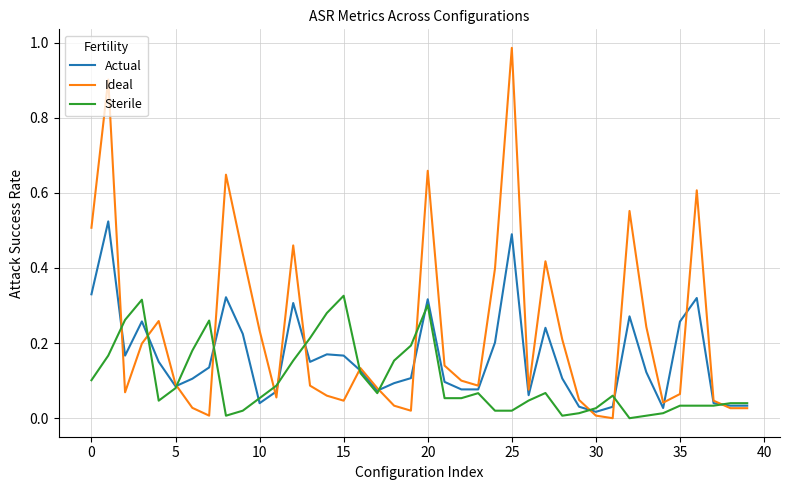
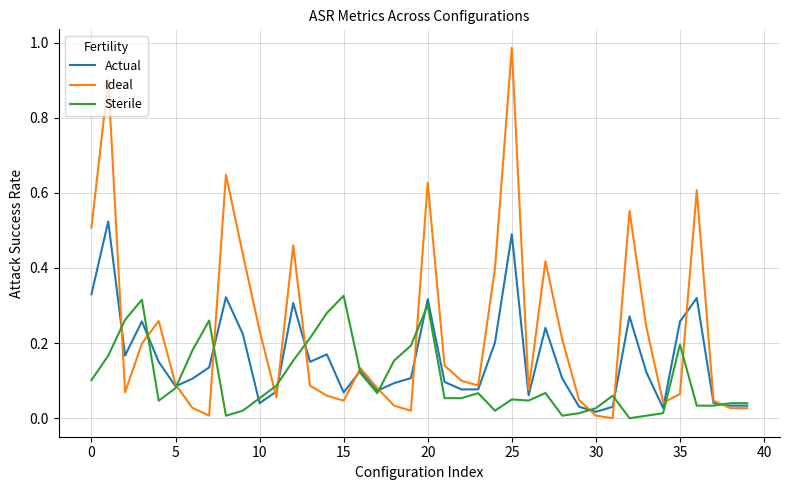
  {
    "Actual": {
      "0": 0.33,
      "10": 0.04,
-     "15": 0.17,
+     "15": 0.07,
      "20": 0.32,
      "25": 0.49,
      "30": 0.02,
      "35": 0.26
    },
    "Ideal": {
      "0": 0.51,
      "10": 0.23,
      "15": 0.05,
-     "20": 0.66,
+     "20": 0.63,
      "25": 0.99,
      "30": 0.01,
      "35": 0.06
    },
    "Sterile": {
      "0": 0.10,
      "10": 0.05,
      "15": 0.33,
      "20": 0.30,
-     "25": 0.02,
+     "25": 0.05,
      "30": 0.03,
-     "35": 0.03
+     "35": 0.20
    }
  }
